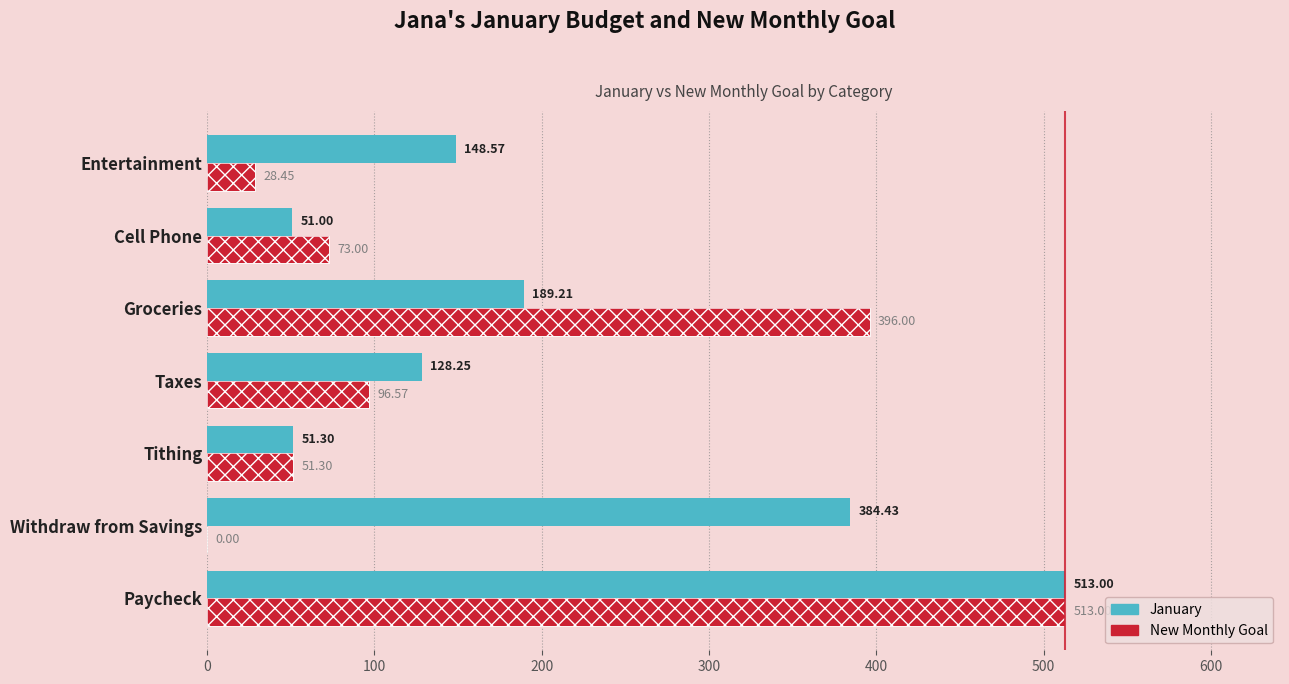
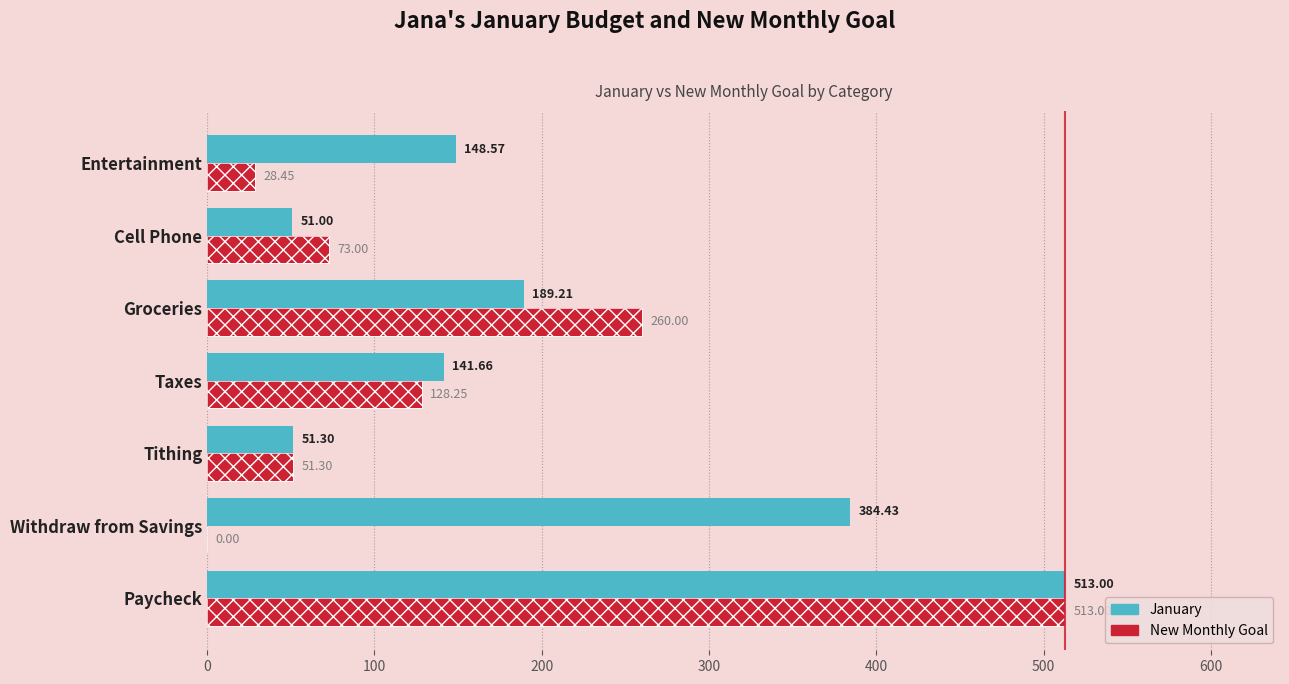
  {
    "January": {
      "Entertainment": 148.57,
      "Cell Phone": 51.00,
      "Groceries": 189.21,
-     "Taxes": 128.25,
+     "Taxes": 141.66,
      "Tithing": 51.30,
      "Withdraw from Savings": 384.43,
      "Paycheck": 513.00
    },
    "New Monthly Goal": {
      "Entertainment": 28.45,
      "Cell Phone": 73.00,
-     "Groceries": 396.00,
-     "Taxes": 96.57,
+     "Groceries": 260.00,
+     "Taxes": 128.25,
      "Tithing": 51.30,
      "Withdraw from Savings": 0.00
    }
  }
